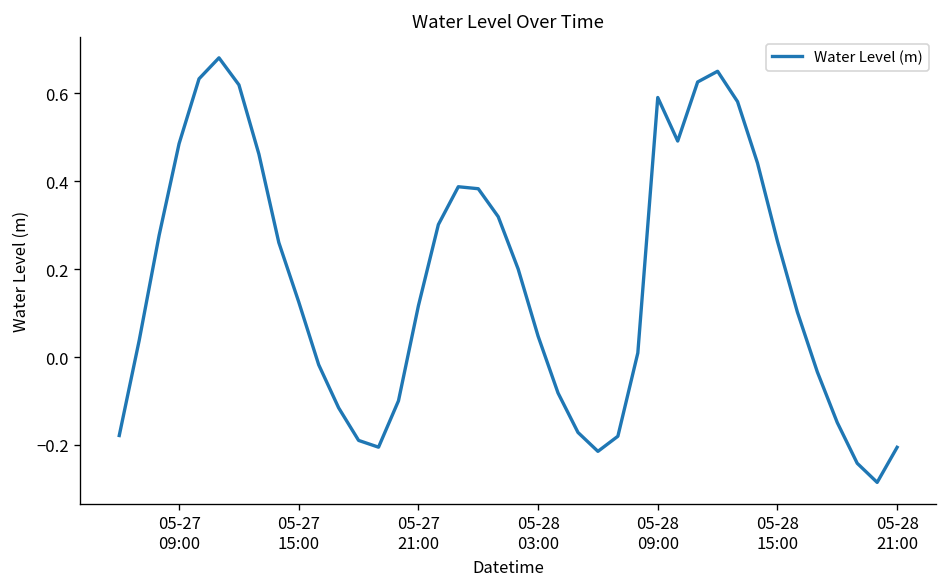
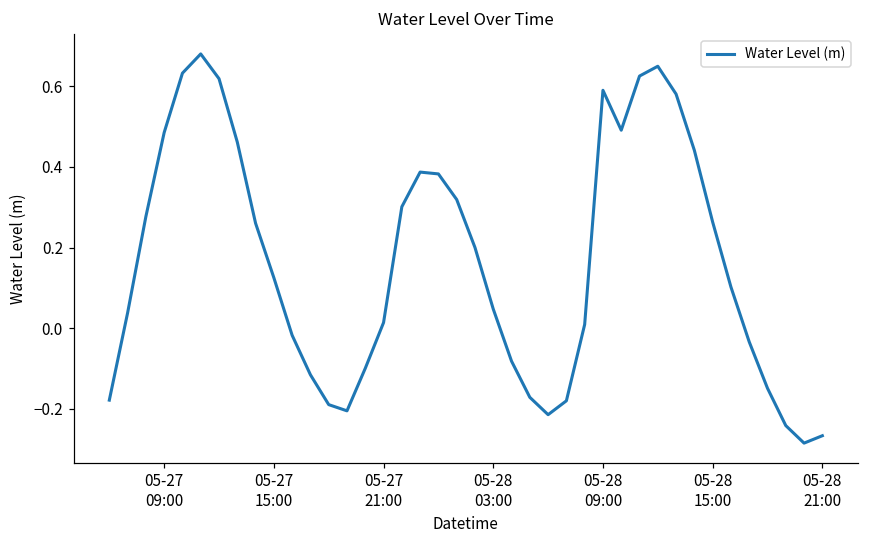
  {
    "05-27 09:00": 0.49,
    "05-27 15:00": 0.13,
-   "05-27 21:00": 0.12,
+   "05-27 21:00": 0.01,
    "05-28 03:00": 0.05,
    "05-28 09:00": 0.59,
    "05-28 15:00": 0.26,
-   "05-28 21:00": -0.21
+   "05-28 21:00": -0.27
  }
